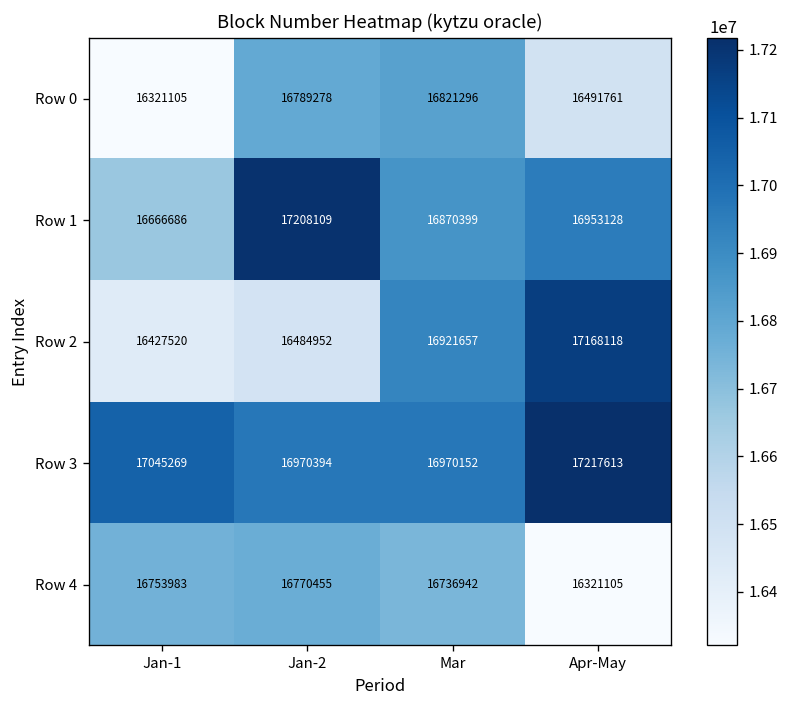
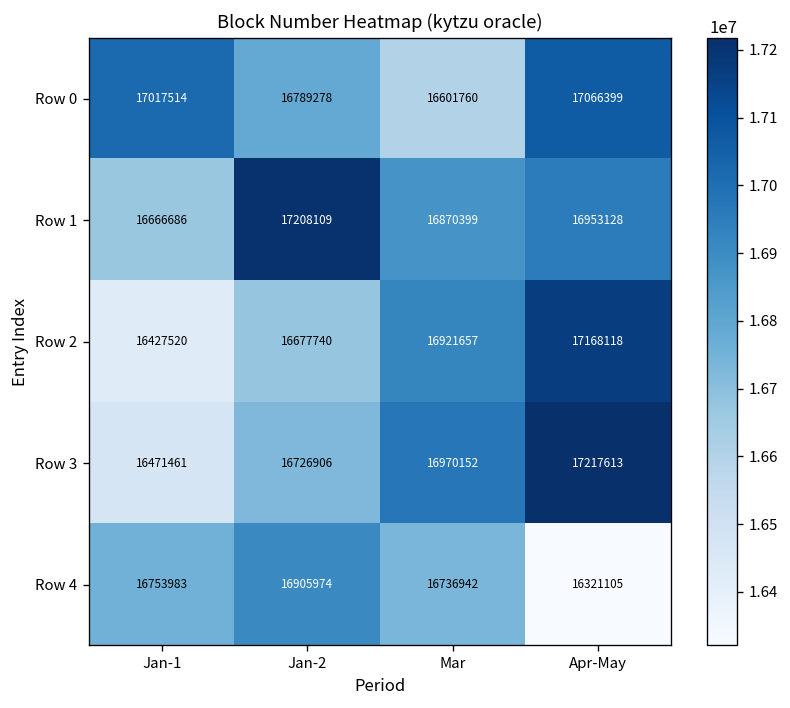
  {
    "Row 0": {
-     "Jan-1": 16321105,
+     "Jan-1": 17017514,
      "Jan-2": 16789278,
-     "Mar": 16821296,
-     "Apr-May": 16491761
+     "Mar": 16601760,
+     "Apr-May": 17066399
    },
    "Row 1": {
      "Jan-1": 16666686,
      "Jan-2": 17208109,
      "Mar": 16870399,
      "Apr-May": 16953128
    },
    "Row 2": {
      "Jan-1": 16427520,
-     "Jan-2": 16484952,
+     "Jan-2": 16677740,
      "Mar": 16921657,
      "Apr-May": 17168118
    },
    "Row 3": {
-     "Jan-1": 17045269,
-     "Jan-2": 16970394,
+     "Jan-1": 16471461,
+     "Jan-2": 16726906,
      "Mar": 16970152,
      "Apr-May": 17217613
    },
    "Row 4": {
      "Jan-1": 16753983,
-     "Jan-2": 16770455,
+     "Jan-2": 16905974,
      "Mar": 16736942,
      "Apr-May": 16321105
    }
  }
